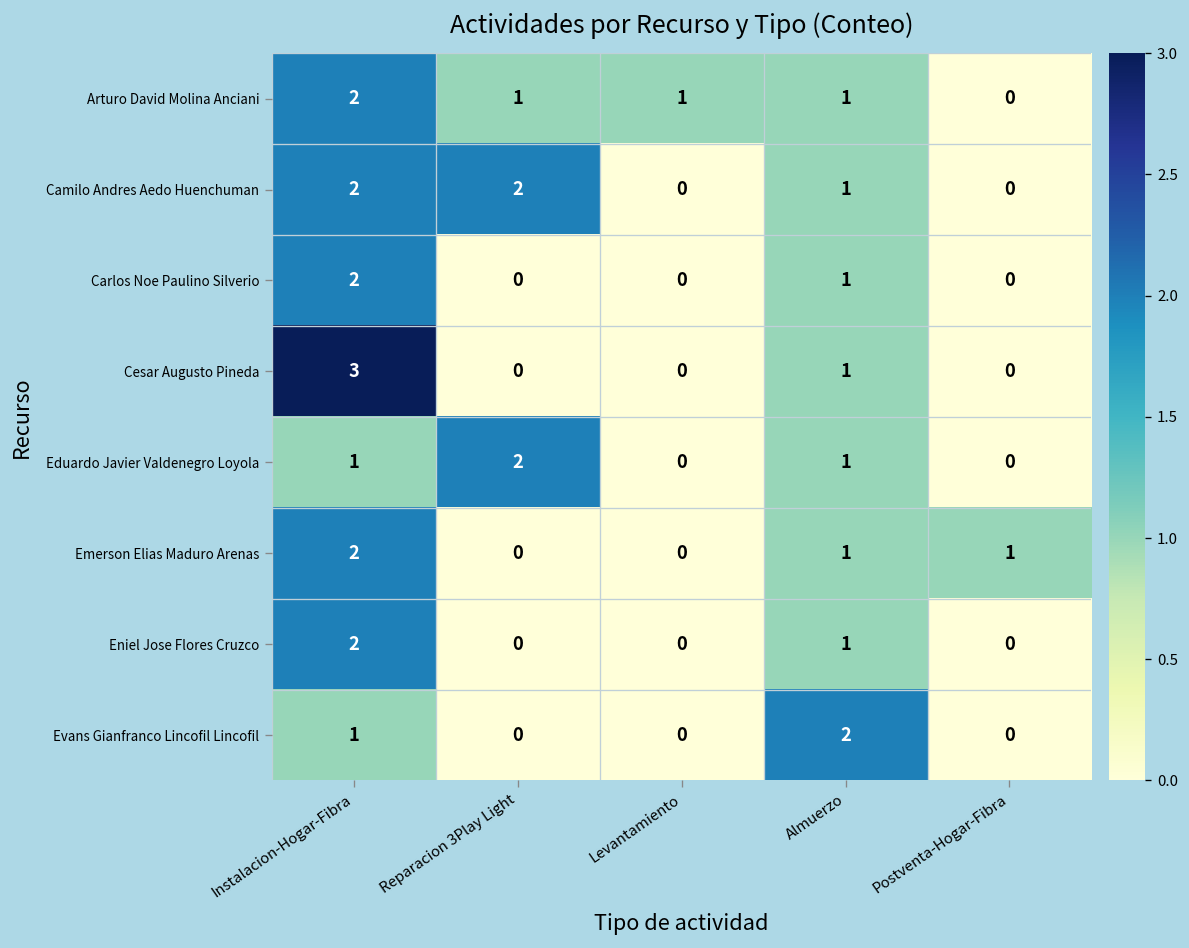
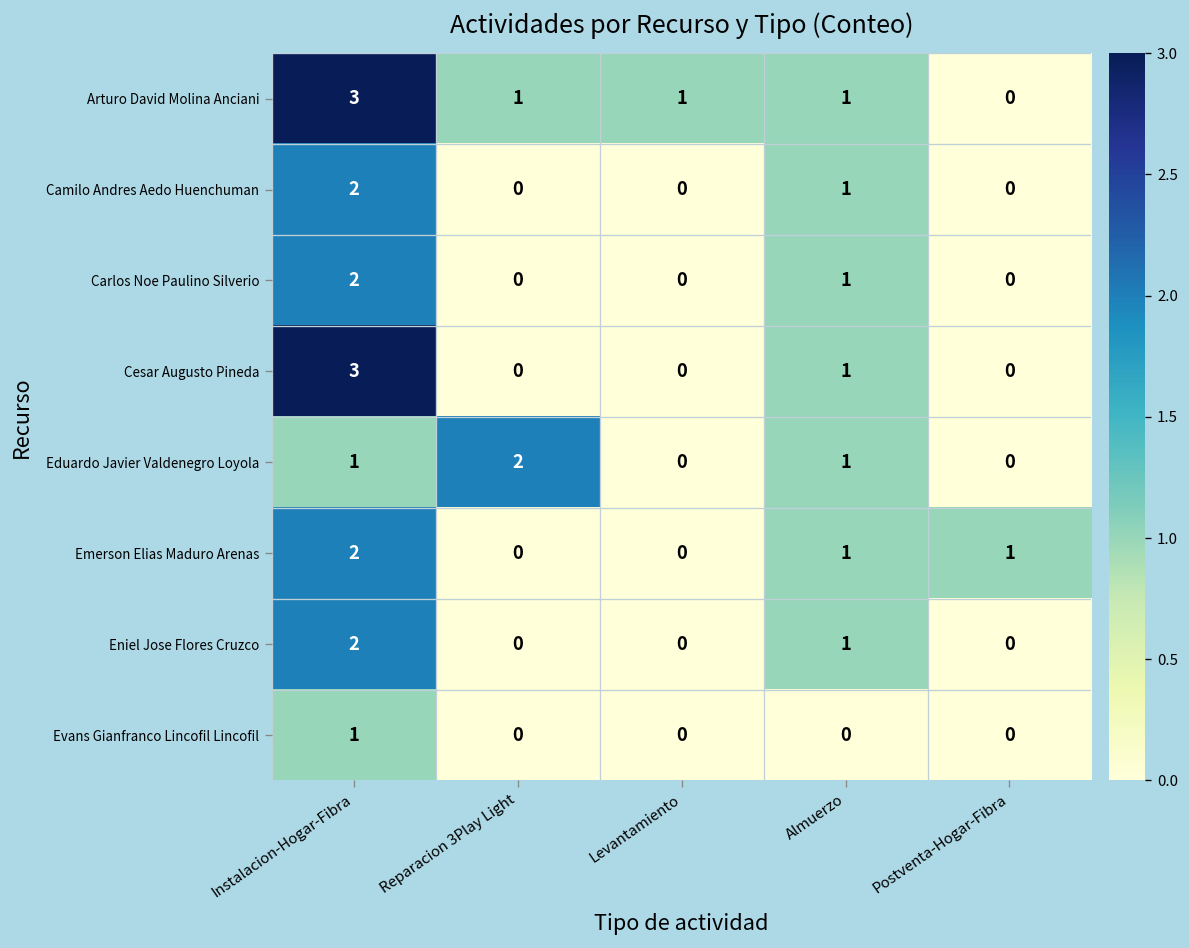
  {
    "Arturo David Molina Anciani": {
-     "Instalacion-Hogar-Fibra": 2,
+     "Instalacion-Hogar-Fibra": 3,
      "Reparacion 3Play Light": 1,
      "Levantamiento": 1,
      "Almuerzo": 1,
      "Postventa-Hogar-Fibra": 0
    },
    "Camilo Andres Aedo Huenchuman": {
      "Instalacion-Hogar-Fibra": 2,
-     "Reparacion 3Play Light": 2,
+     "Reparacion 3Play Light": 0,
      "Levantamiento": 0,
      "Almuerzo": 1,
      "Postventa-Hogar-Fibra": 0
    },
    "Carlos Noe Paulino Silverio": {
      "Instalacion-Hogar-Fibra": 2,
      "Reparacion 3Play Light": 0,
      "Levantamiento": 0,
      "Almuerzo": 1,
      "Postventa-Hogar-Fibra": 0
    },
    "Cesar Augusto Pineda": {
      "Instalacion-Hogar-Fibra": 3,
      "Reparacion 3Play Light": 0,
      "Levantamiento": 0,
      "Almuerzo": 1,
      "Postventa-Hogar-Fibra": 0
    },
    "Eduardo Javier Valdenegro Loyola": {
      "Instalacion-Hogar-Fibra": 1,
      "Reparacion 3Play Light": 2,
      "Levantamiento": 0,
      "Almuerzo": 1,
      "Postventa-Hogar-Fibra": 0
    },
    "Emerson Elias Maduro Arenas": {
      "Instalacion-Hogar-Fibra": 2,
      "Reparacion 3Play Light": 0,
      "Levantamiento": 0,
      "Almuerzo": 1,
      "Postventa-Hogar-Fibra": 1
    },
    "Eniel Jose Flores Cruzco": {
      "Instalacion-Hogar-Fibra": 2,
      "Reparacion 3Play Light": 0,
      "Levantamiento": 0,
      "Almuerzo": 1,
      "Postventa-Hogar-Fibra": 0
    },
    "Evans Gianfranco Lincofil Lincofil": {
      "Instalacion-Hogar-Fibra": 1,
      "Reparacion 3Play Light": 0,
      "Levantamiento": 0,
-     "Almuerzo": 2,
+     "Almuerzo": 0,
      "Postventa-Hogar-Fibra": 0
    }
  }
